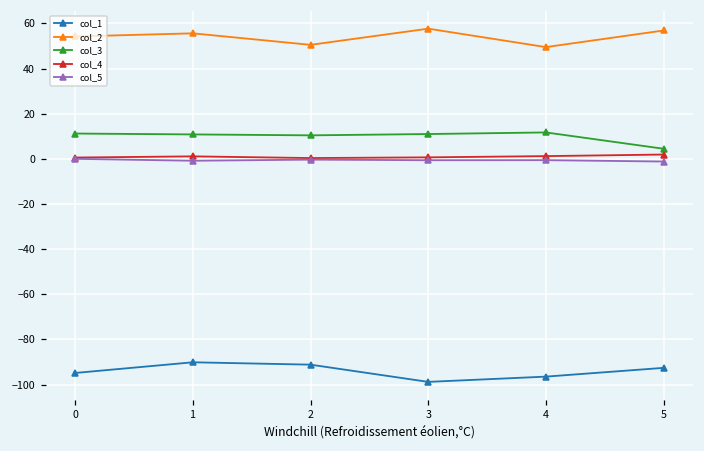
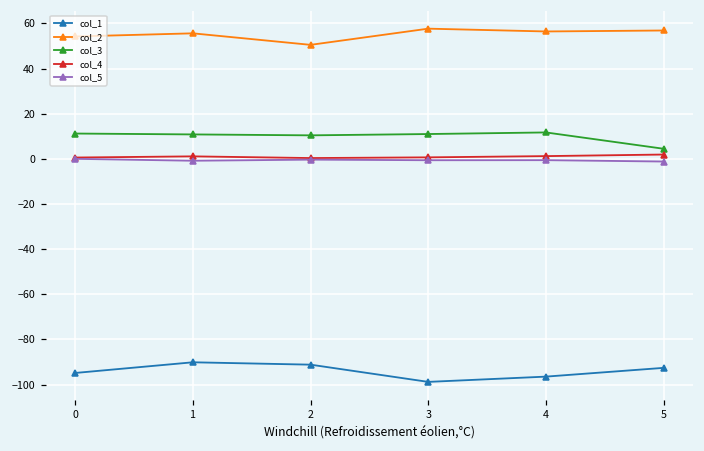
  {
    "col_1": {
      "0": -95,
      "1": -90,
      "2": -91,
      "3": -99,
      "4": -96,
      "5": -93
    },
    "col_2": {
      "1": 56,
      "2": 51,
      "3": 58,
-     "4": 50,
+     "4": 56,
      "5": 57
    },
    "col_3": {
      "0": 11,
      "1": 11,
      "2": 10,
      "3": 11,
      "4": 12,
      "5": 4
    },
    "col_4": {
      "1": 1,
      "3": 1,
      "4": 1,
      "5": 2
    },
    "col_5": {
      "1": -1,
      "3": -1,
      "4": -1,
      "5": -1
    }
  }
